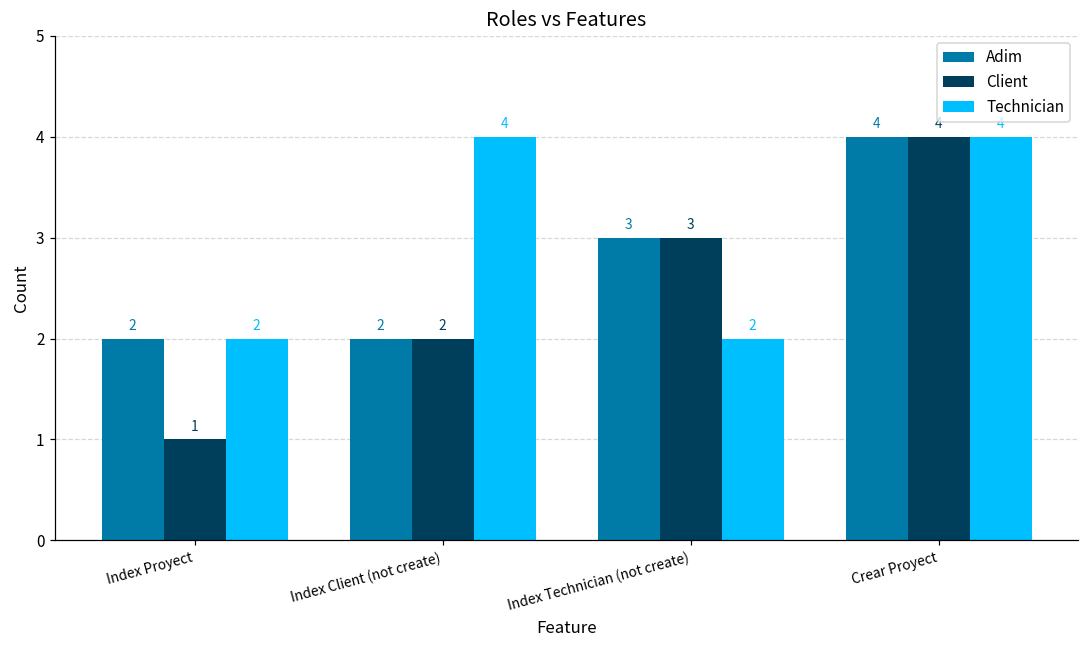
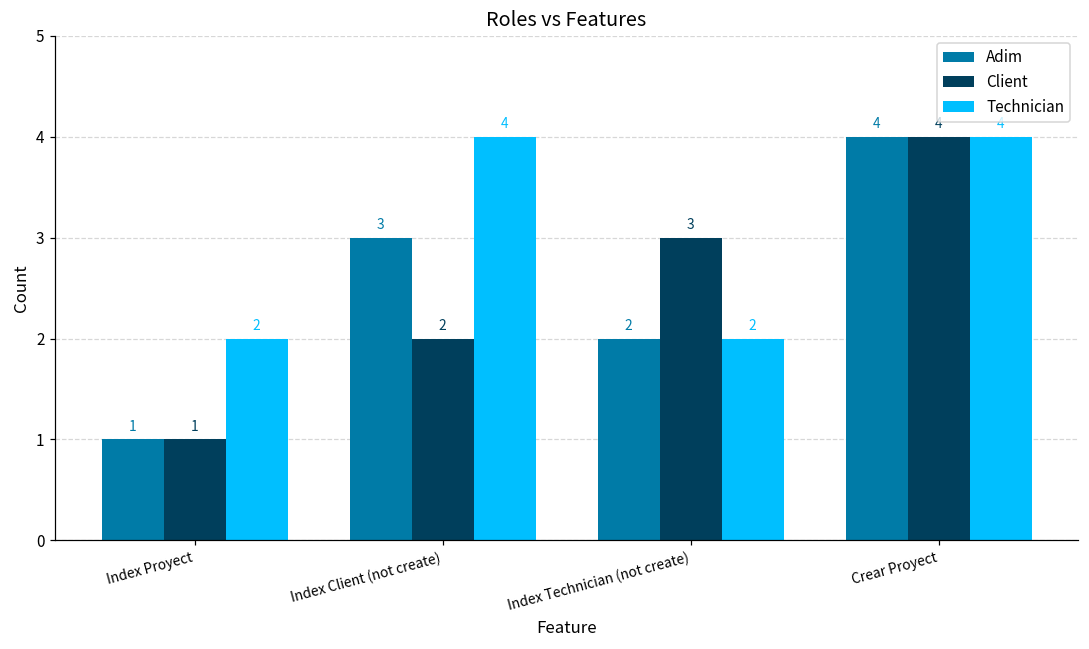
  {
    "Adim": {
-     "Index Proyect": 2,
-     "Index Client (not create)": 2,
-     "Index Technician (not create)": 3,
+     "Index Proyect": 1,
+     "Index Client (not create)": 3,
+     "Index Technician (not create)": 2,
      "Crear Proyect": 4
    },
    "Client": {
      "Index Proyect": 1,
      "Index Client (not create)": 2,
      "Index Technician (not create)": 3,
      "Crear Proyect": 4
    },
    "Technician": {
      "Index Proyect": 2,
      "Index Client (not create)": 4,
      "Index Technician (not create)": 2,
      "Crear Proyect": 4
    }
  }
